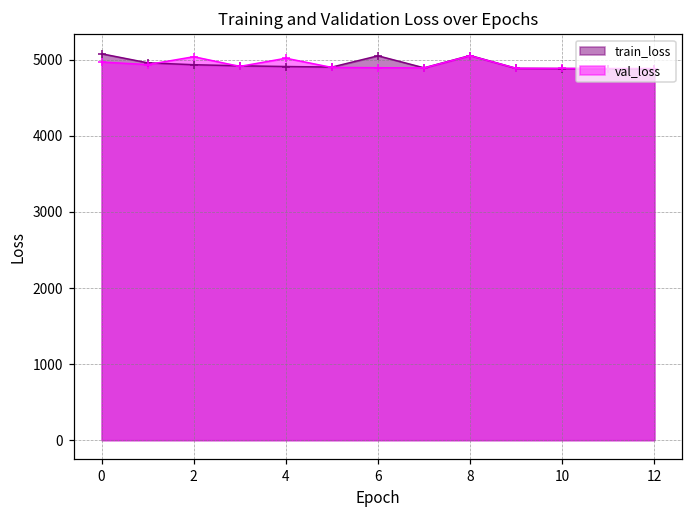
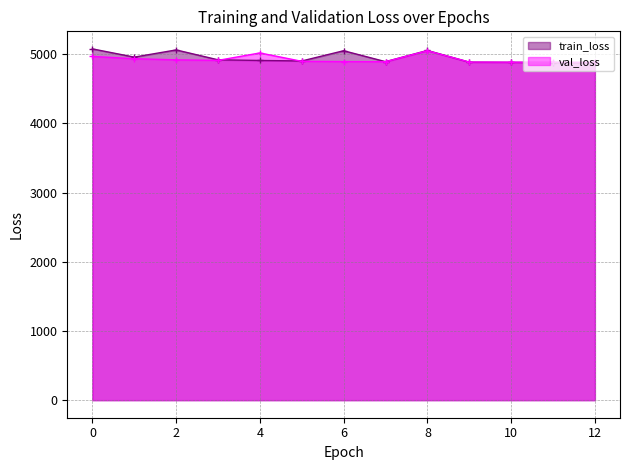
  {
    "train_loss": {
      "0": 5100,
-     "2": 4900,
+     "2": 5100,
      "4": 4900,
      "6": 5100
    },
    "val_loss": {
      "0": 5000,
-     "2": 5000,
+     "2": 4900,
      "4": 5000,
      "6": 4900
    }
  }
